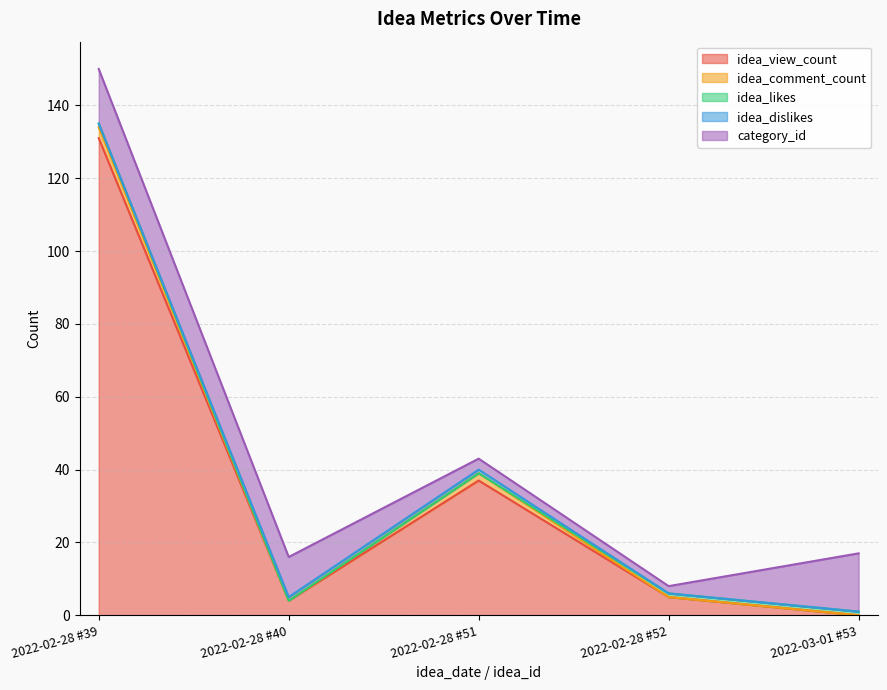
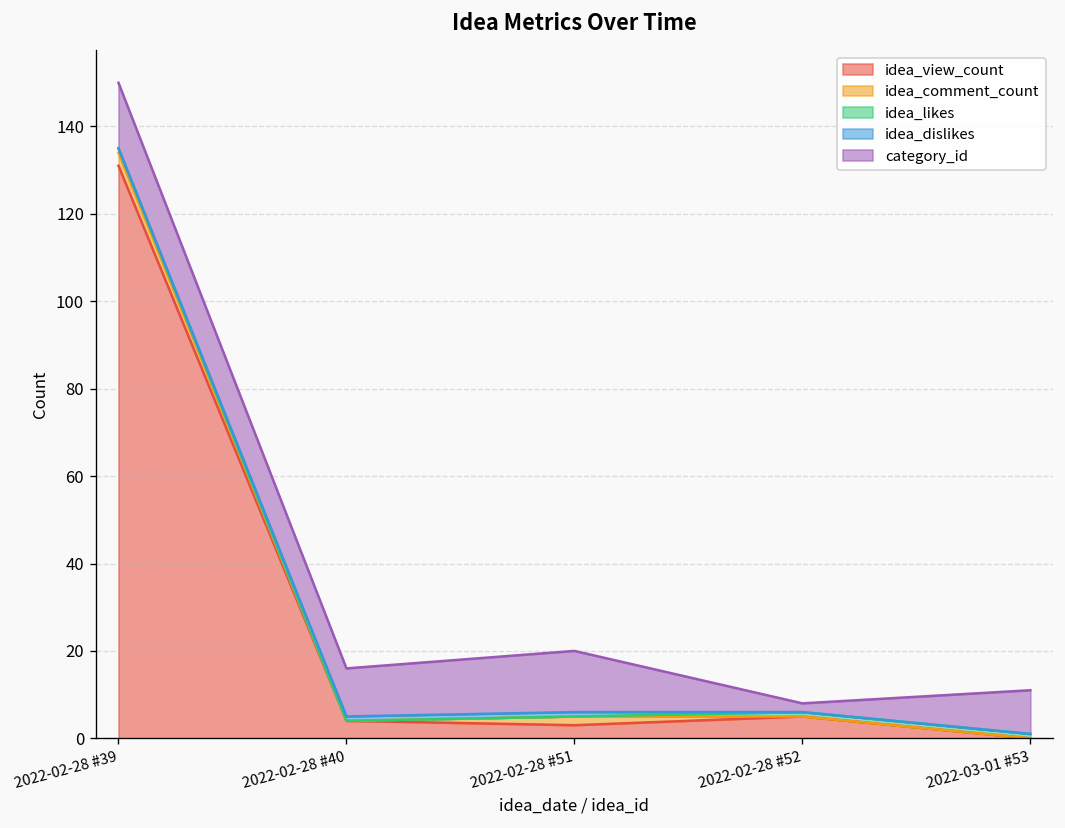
  {
    "idea_view_count": {
      "2022-02-28 #39": 131,
-     "2022-02-28 #51": 37
+     "2022-02-28 #51": 3
    },
    "idea_comment_count": {
      "2022-02-28 #39": 3
    },
    "idea_dislikes": {
      "2022-02-28 #40": 1,
      "2022-02-28 #51": 1
    },
    "category_id": {
      "2022-02-28 #39": 15,
      "2022-02-28 #40": 11,
-     "2022-02-28 #51": 3,
+     "2022-02-28 #51": 14,
      "2022-02-28 #52": 2,
-     "2022-03-01 #53": 16
+     "2022-03-01 #53": 10
    }
  }
